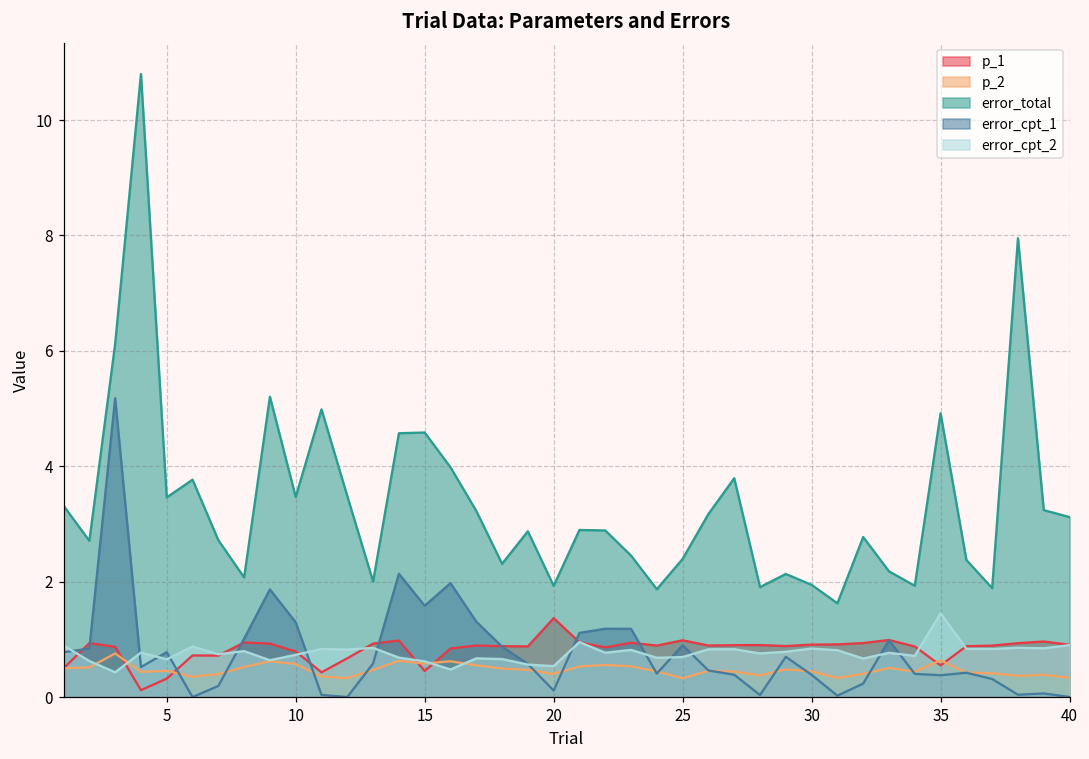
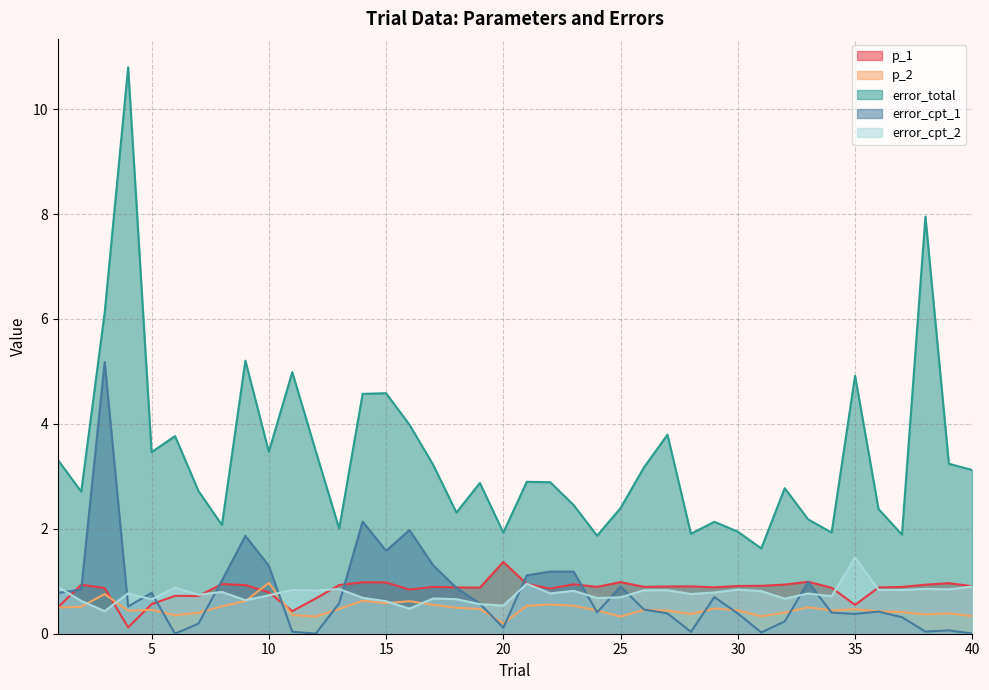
  {
    "p_1": {
-     "5": 0.3,
+     "5": 0.6,
      "10": 0.8,
-     "15": 0.5,
+     "15": 1.0,
      "20": 1.4,
      "25": 1.0,
      "30": 0.9,
      "35": 0.5
    },
    "p_2": {
      "5": 0.5,
-     "10": 0.6,
-     "20": 0.4,
+     "10": 1.0,
+     "20": 0.2,
      "25": 0.3,
      "30": 0.4,
-     "35": 0.6,
+     "35": 0.5,
      "40": 0.3
    },
    "error_cpt_2": {
      "5": 0.7,
      "10": 0.7,
      "20": 0.5,
      "25": 0.7,
      "30": 0.8,
      "35": 1.5
    }
  }
